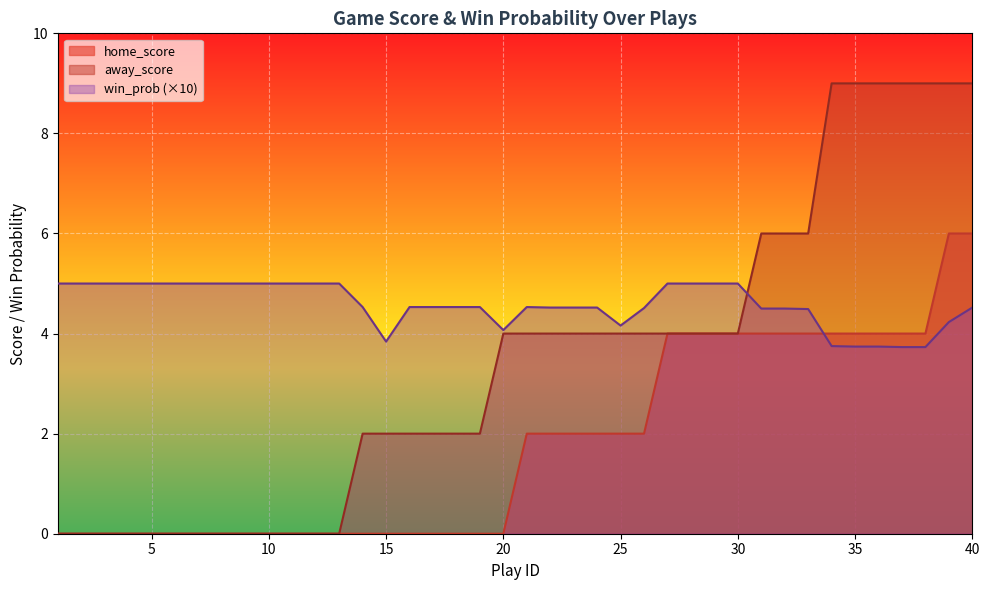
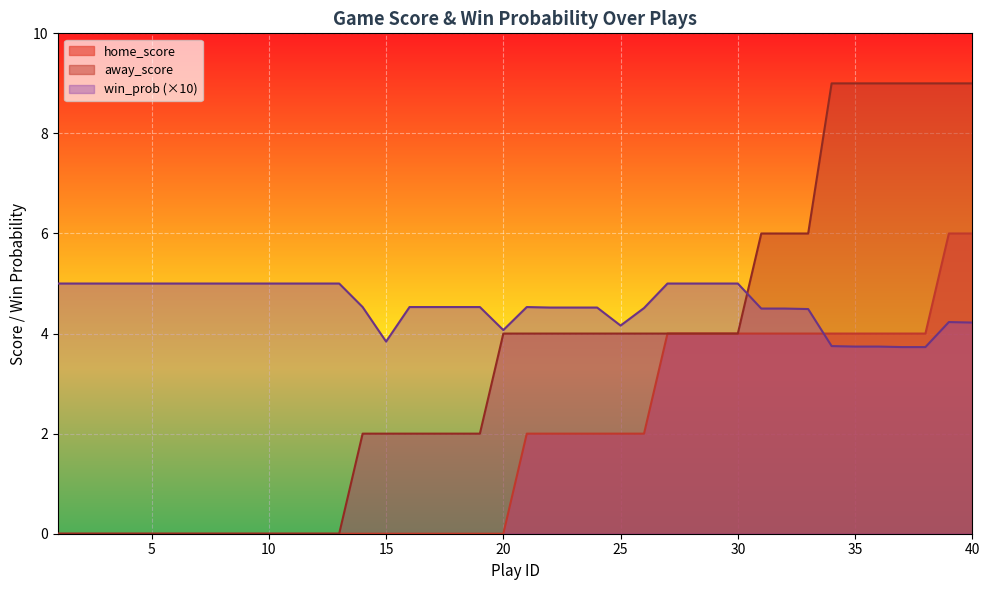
  {
    "win_prob (×10)": {
      "5": 5.0,
      "10": 5.0,
      "15": 3.8,
      "20": 4.1,
      "25": 4.2,
      "30": 5.0,
      "35": 3.7,
-     "40": 4.5
+     "40": 4.2
    }
  }
